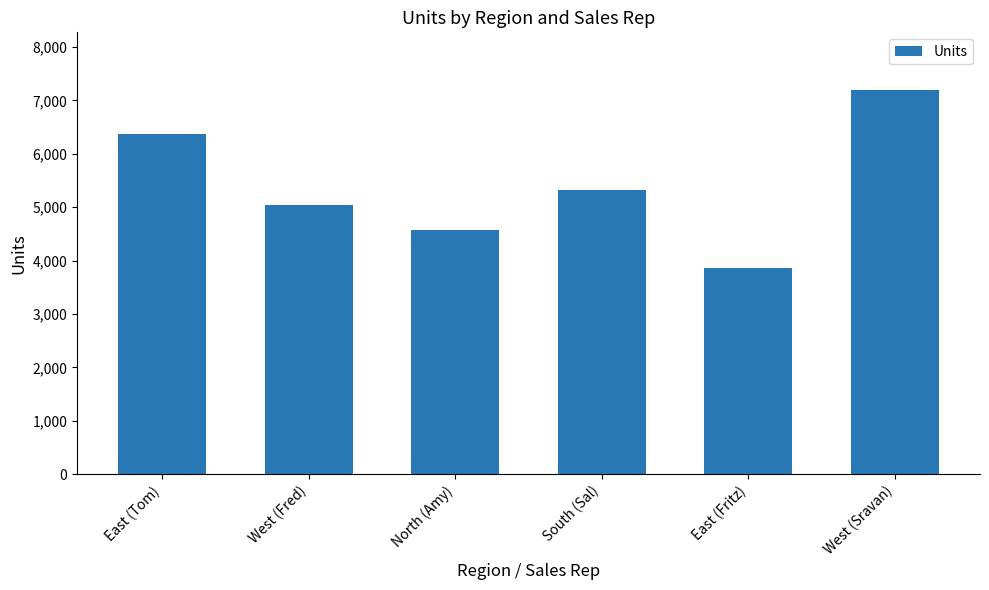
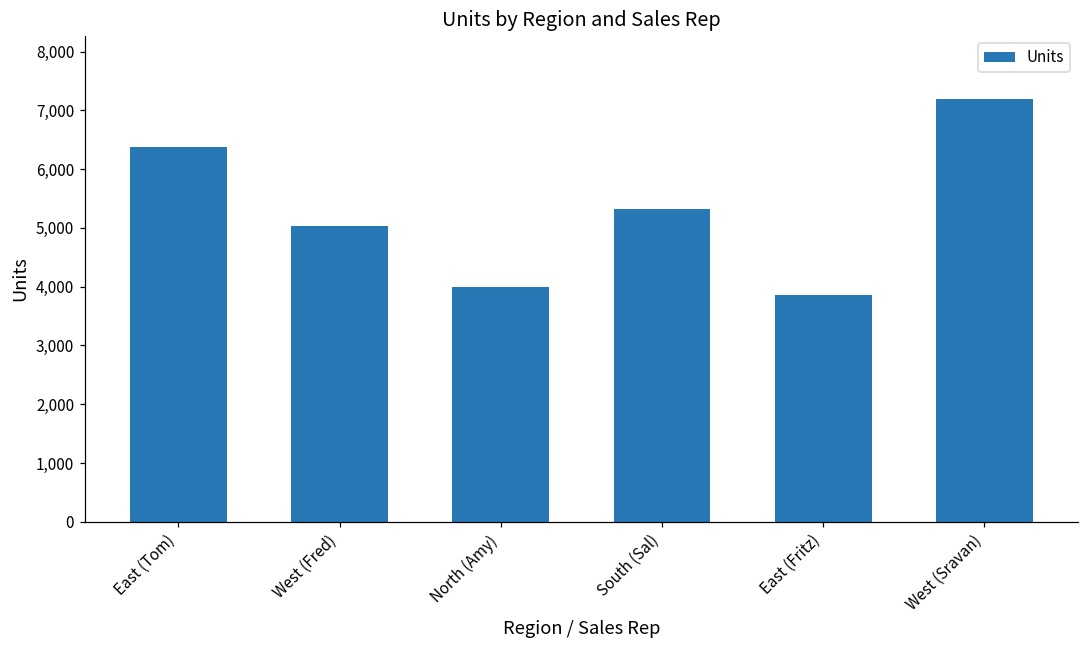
  {
    "East (Tom)": "6,400",
    "West (Fred)": "5,000",
-   "North (Amy)": "4,600",
+   "North (Amy)": "4,000",
    "South (Sal)": "5,300",
    "East (Fritz)": "3,900",
    "West (Sravan)": "7,200"
  }
